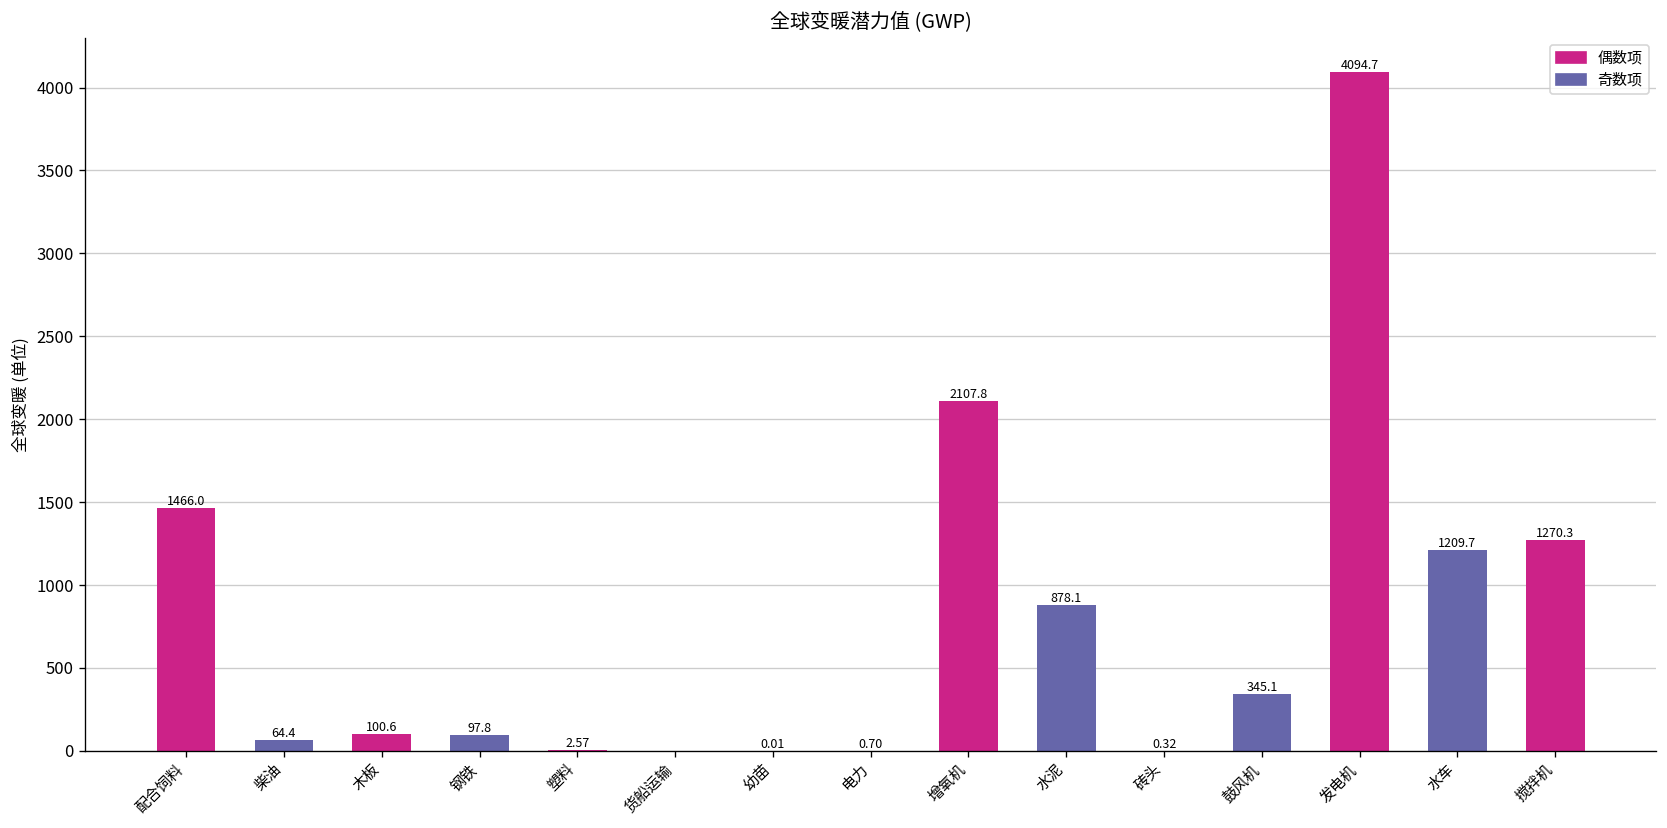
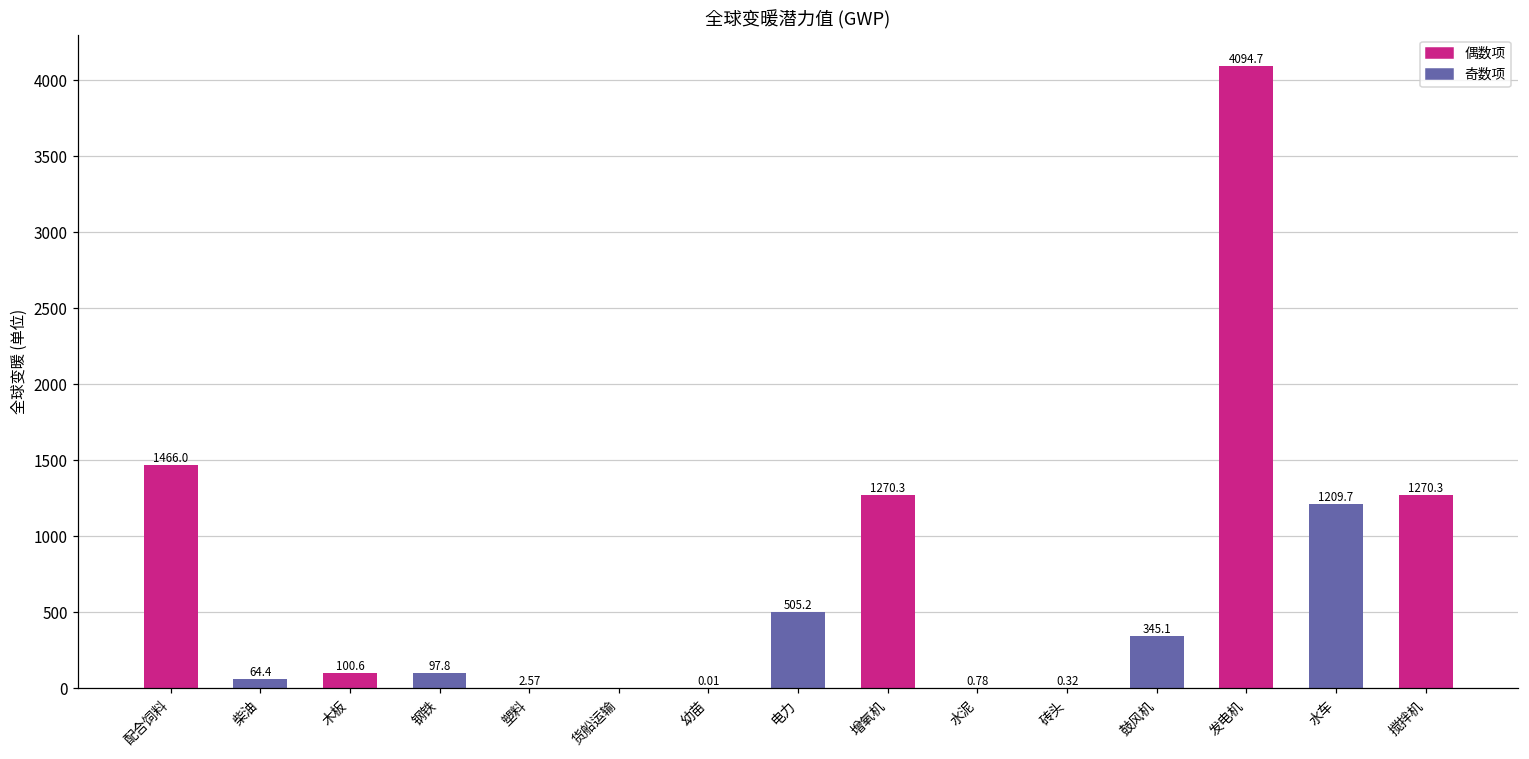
  {
    "配合饲料": 1466.0,
    "柴油": 64.4,
    "木板": 100.6,
    "钢铁": 97.8,
    "塑料": 2.57,
    "幼苗": 0.01,
-   "电力": 0.70,
-   "增氧机": 2107.8,
-   "水泥": 878.1,
+   "电力": 505.2,
+   "增氧机": 1270.3,
+   "水泥": 0.78,
    "砖头": 0.32,
    "鼓风机": 345.1,
    "发电机": 4094.7,
    "水车": 1209.7,
    "搅拌机": 1270.3
  }
